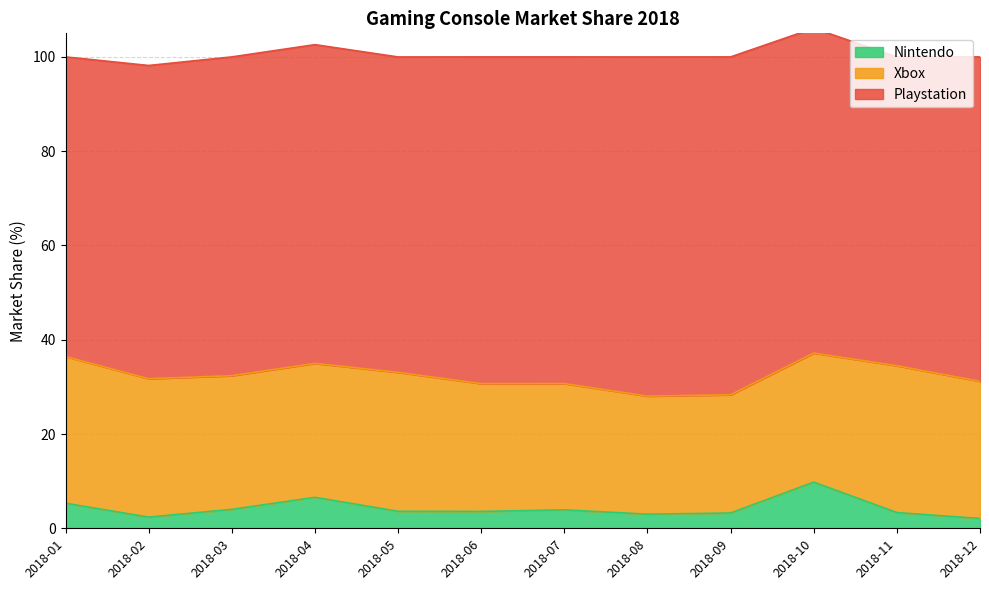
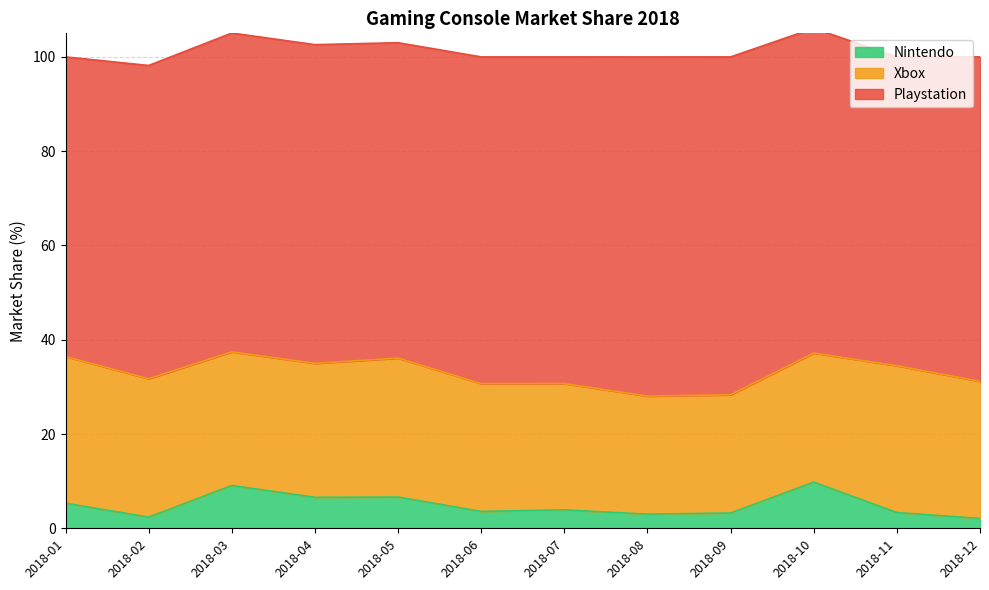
  {
    "Nintendo": {
      "2018-01": 5,
      "2018-02": 2,
-     "2018-03": 4,
+     "2018-03": 9,
      "2018-04": 7,
-     "2018-05": 4,
+     "2018-05": 7,
      "2018-06": 4,
      "2018-07": 4,
      "2018-08": 3,
      "2018-09": 3,
      "2018-10": 10,
      "2018-11": 3,
      "2018-12": 2
    },
    "Xbox": {
      "2018-01": 31,
      "2018-02": 29,
      "2018-03": 28,
      "2018-04": 28,
      "2018-05": 29,
      "2018-06": 27,
      "2018-07": 27,
      "2018-08": 25,
      "2018-09": 25,
      "2018-10": 27,
      "2018-11": 31,
      "2018-12": 29
    },
    "Playstation": {
      "2018-01": 64,
      "2018-02": 66,
      "2018-03": 68,
      "2018-04": 68,
      "2018-05": 67,
      "2018-06": 69,
      "2018-07": 69,
      "2018-08": 72,
      "2018-09": 72,
      "2018-12": 69
    }
  }
